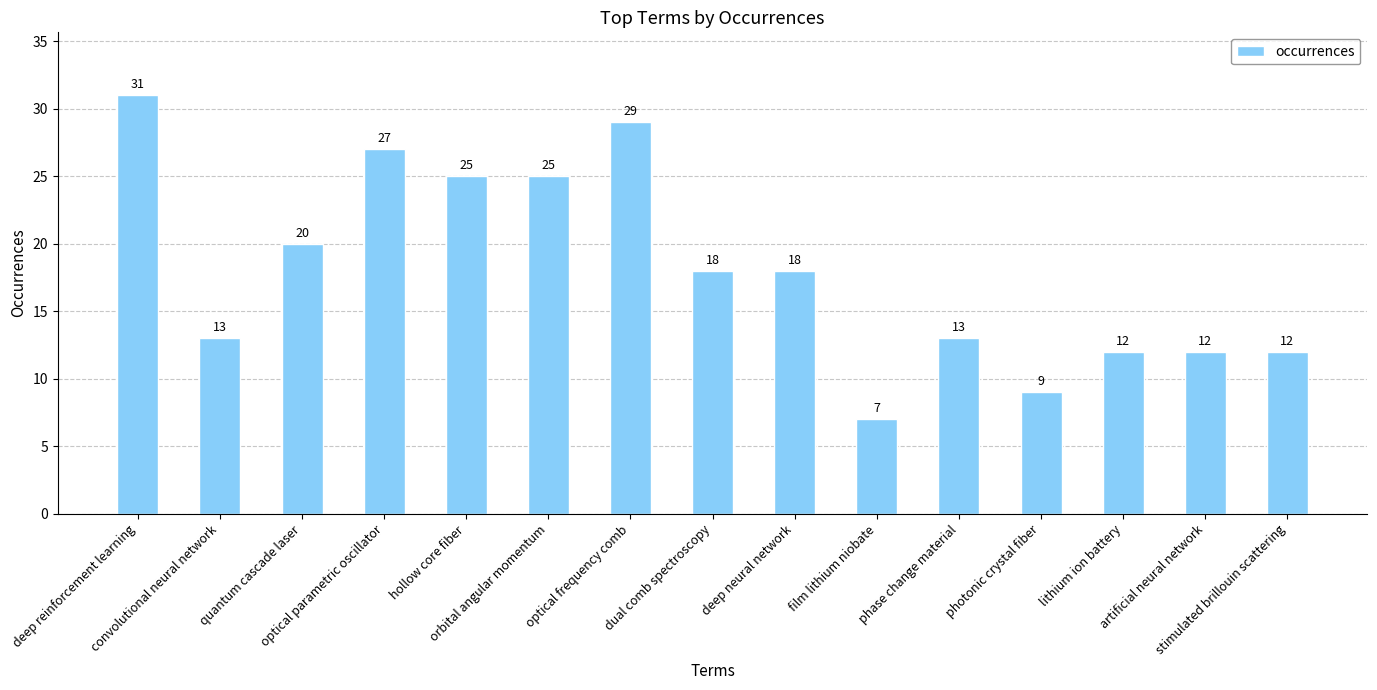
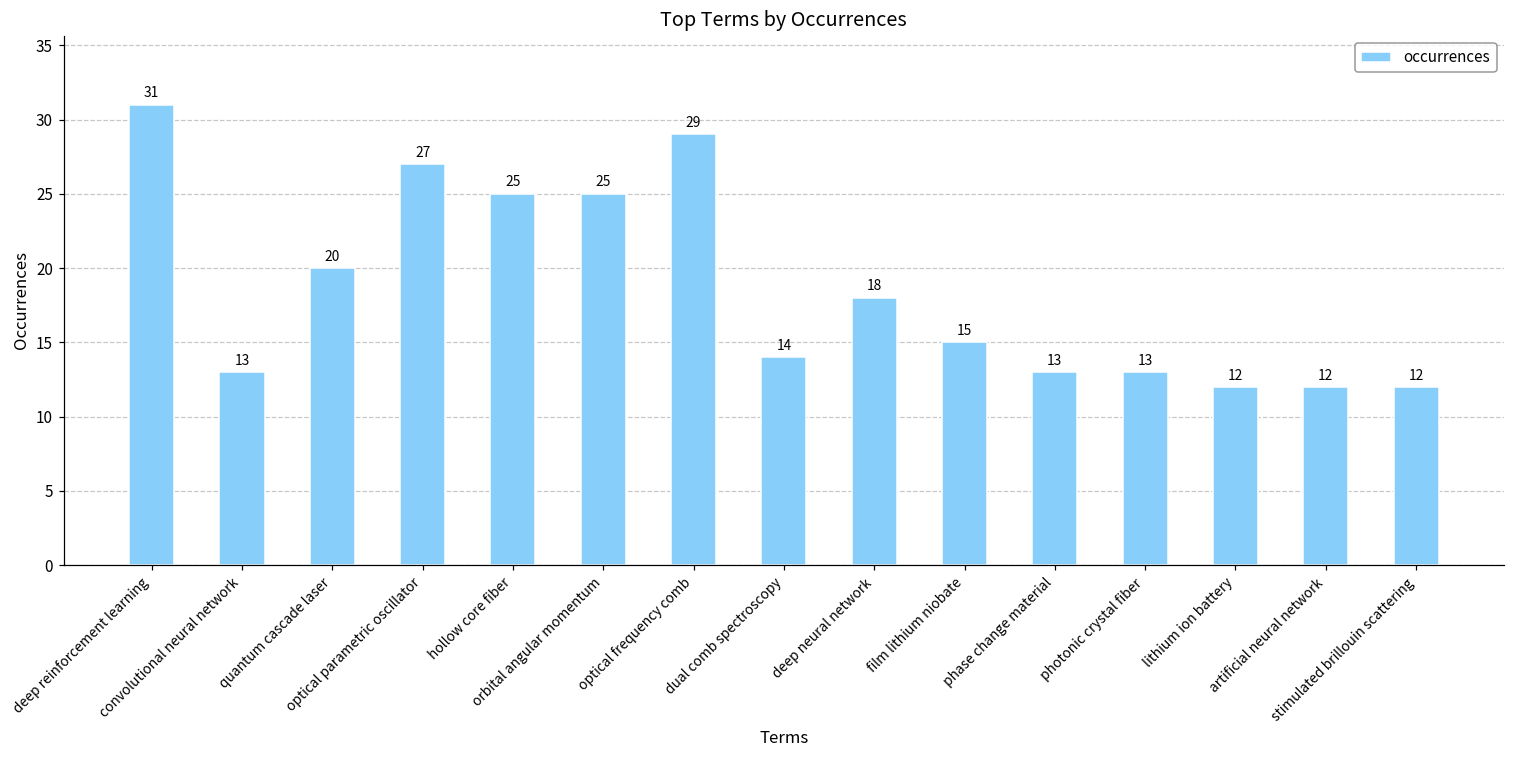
  {
    "deep reinforcement learning": 31,
    "convolutional neural network": 13,
    "quantum cascade laser": 20,
    "optical parametric oscillator": 27,
    "hollow core fiber": 25,
    "orbital angular momentum": 25,
    "optical frequency comb": 29,
-   "dual comb spectroscopy": 18,
+   "dual comb spectroscopy": 14,
    "deep neural network": 18,
-   "film lithium niobate": 7,
+   "film lithium niobate": 15,
    "phase change material": 13,
-   "photonic crystal fiber": 9,
+   "photonic crystal fiber": 13,
    "lithium ion battery": 12,
    "artificial neural network": 12,
    "stimulated brillouin scattering": 12
  }
